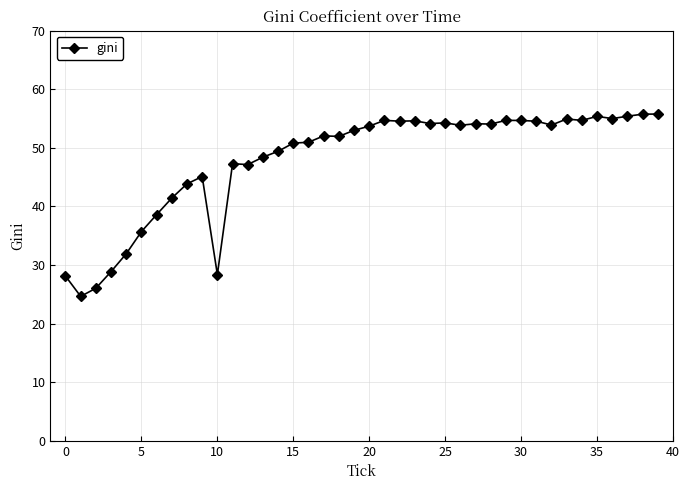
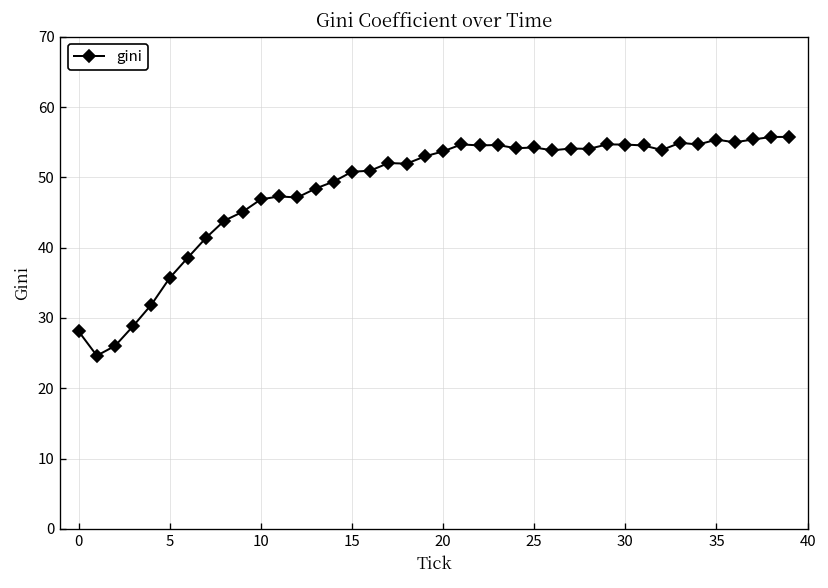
  {
    "0": 28,
    "5": 36,
-   "10": 28,
+   "10": 47,
    "15": 51,
    "20": 54,
    "25": 54,
    "30": 55,
    "35": 55
  }
